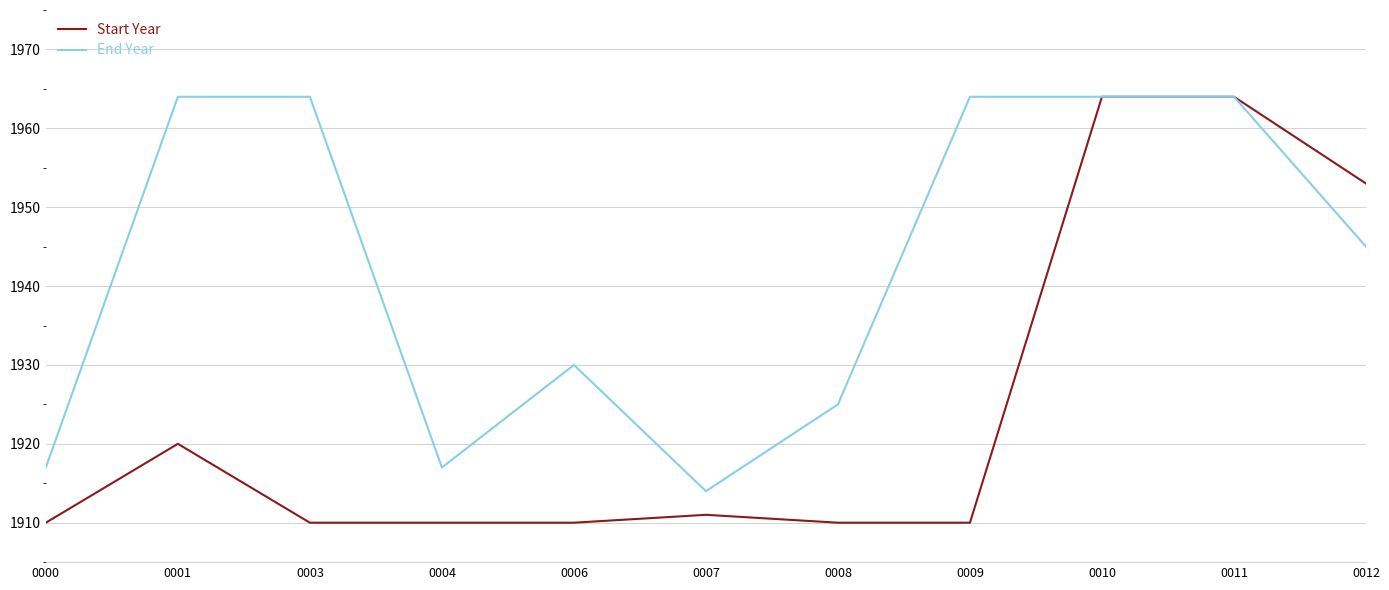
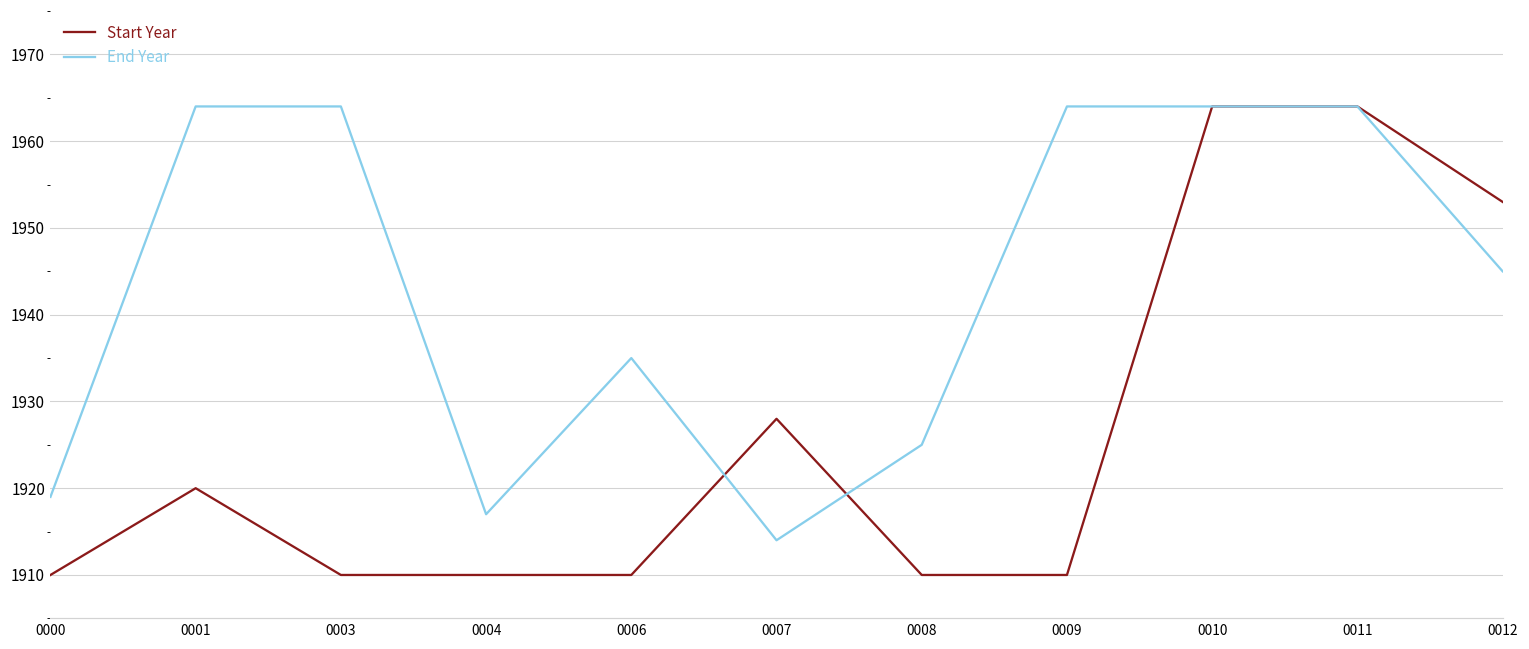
  {
    "Start Year": {
      "0000": 1910,
      "0001": 1920,
      "0003": 1910,
      "0004": 1910,
      "0006": 1910,
-     "0007": 1911,
+     "0007": 1928,
      "0008": 1910,
      "0009": 1910,
      "0012": 1953
    },
    "End Year": {
-     "0000": 1917,
+     "0000": 1919,
      "0001": 1964,
      "0003": 1964,
      "0004": 1917,
-     "0006": 1930,
+     "0006": 1935,
      "0007": 1914,
      "0008": 1925,
      "0009": 1964,
      "0012": 1945
    }
  }
